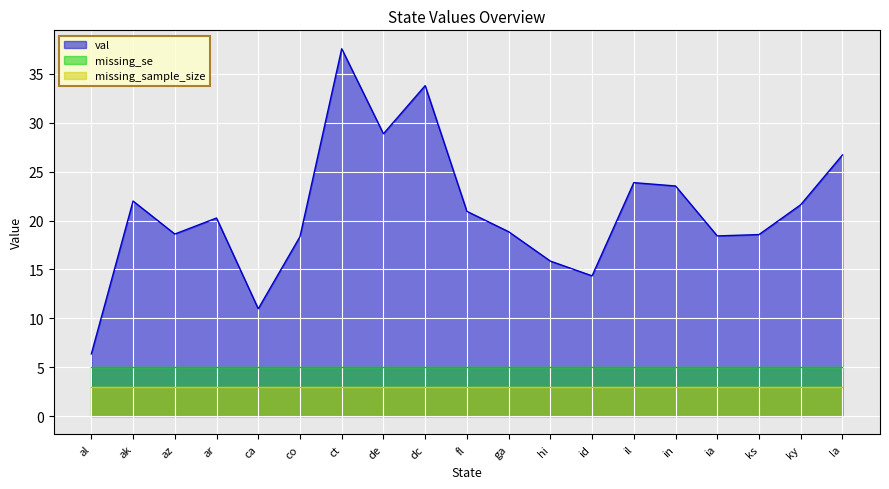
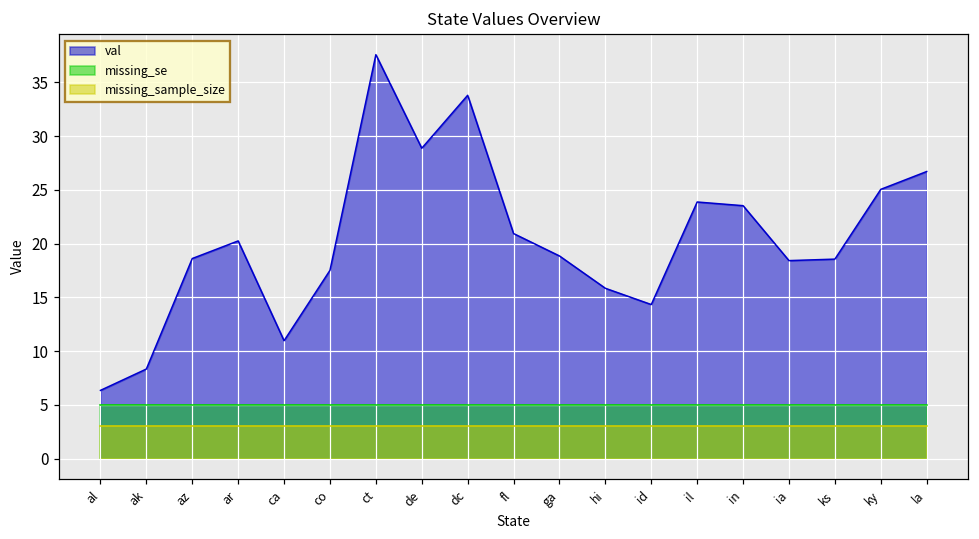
  {
    "val": {
      "al": 6,
-     "ak": 22,
+     "ak": 8,
      "az": 19,
      "ar": 20,
      "ca": 11,
-     "co": 18.4,
+     "co": 17.5,
      "ct": 38,
      "de": 29,
      "dc": 34,
      "fl": 21,
      "ga": 19,
      "hi": 16,
      "id": 14,
      "il": 24,
      "in": 24,
      "ia": 18,
      "ks": 19,
-     "ky": 22,
+     "ky": 25,
      "la": 27
    },
    "missing_se": {
      "al": 5,
      "ak": 5,
      "az": 5,
      "ar": 5,
      "ca": 5,
      "co": 5,
      "ct": 5,
      "de": 5,
      "dc": 5,
      "fl": 5,
      "ga": 5,
      "hi": 5,
      "id": 5,
      "il": 5,
      "in": 5,
      "ia": 5,
      "ks": 5,
      "ky": 5,
      "la": 5
    },
    "missing_sample_size": {
      "al": 3,
      "ak": 3,
      "az": 3,
      "ar": 3,
      "ca": 3,
      "co": 3,
      "ct": 3,
      "de": 3,
      "dc": 3,
      "fl": 3,
      "ga": 3,
      "hi": 3,
      "id": 3,
      "il": 3,
      "in": 3,
      "ia": 3,
      "ks": 3,
      "ky": 3,
      "la": 3
    }
  }
